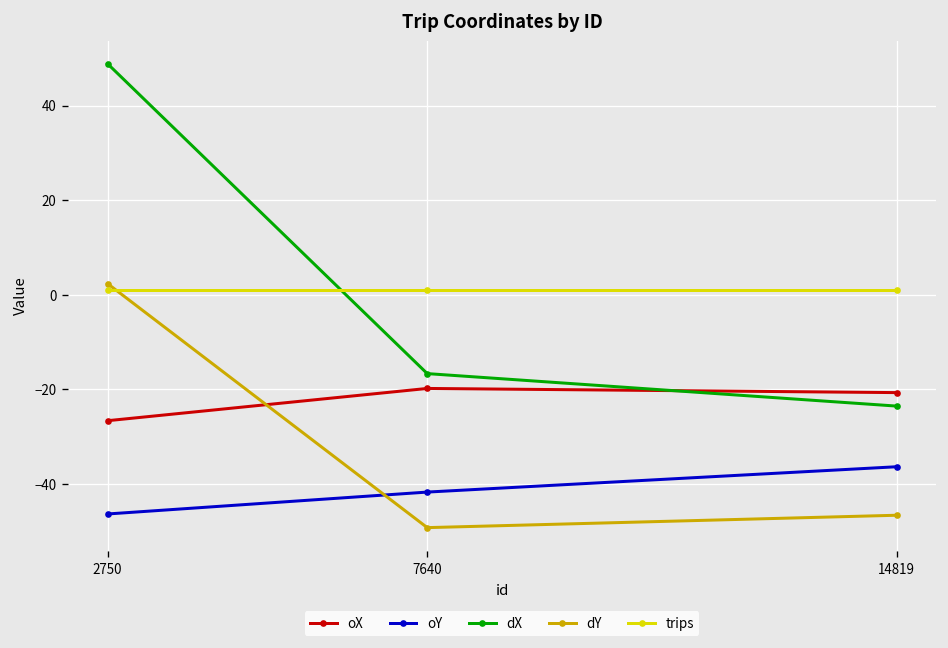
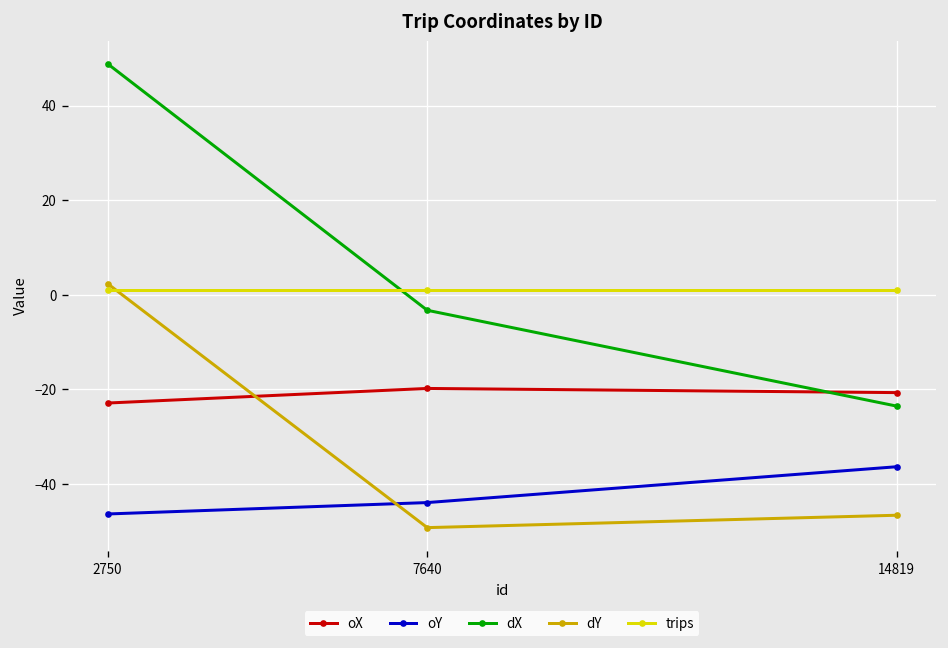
  {
    "oX": {
-     "2750": -27,
+     "2750": -23,
      "7640": -20,
      "14819": -21
    },
    "oY": {
      "2750": -46,
-     "7640": -42,
+     "7640": -44,
      "14819": -36
    },
    "dX": {
      "2750": 49,
-     "7640": -17,
+     "7640": -3,
      "14819": -24
    }
  }
